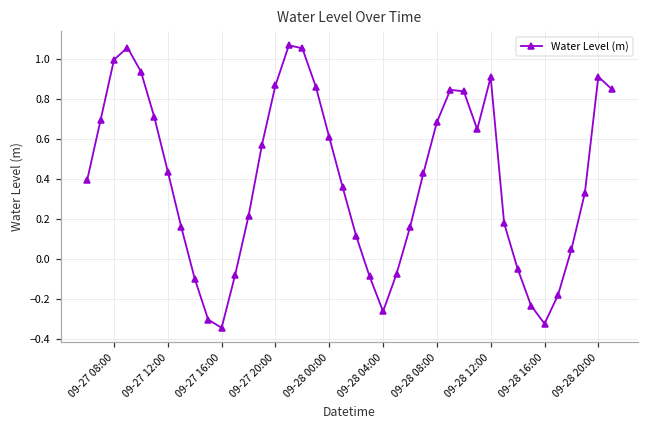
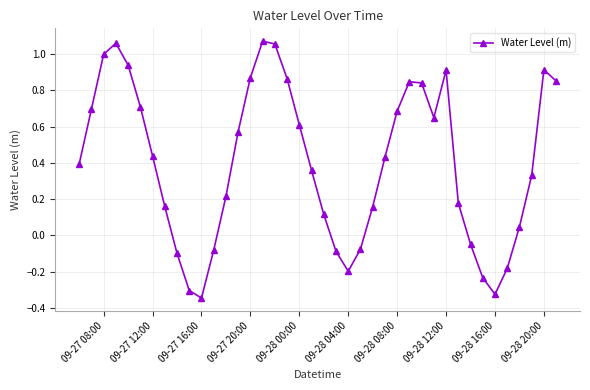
  {
    "09-27 08:00": 1.00,
    "09-27 12:00": 0.44,
    "09-27 16:00": -0.35,
    "09-27 20:00": 0.87,
    "09-28 00:00": 0.61,
-   "09-28 04:00": -0.26,
+   "09-28 04:00": -0.20,
    "09-28 08:00": 0.69,
    "09-28 12:00": 0.91,
    "09-28 16:00": -0.32,
    "09-28 20:00": 0.91
  }
